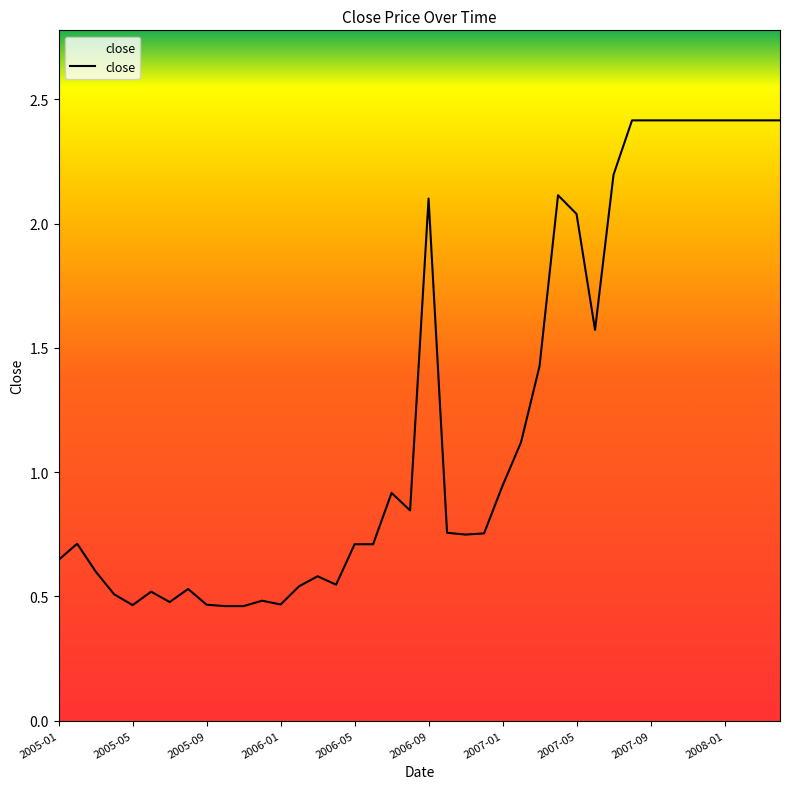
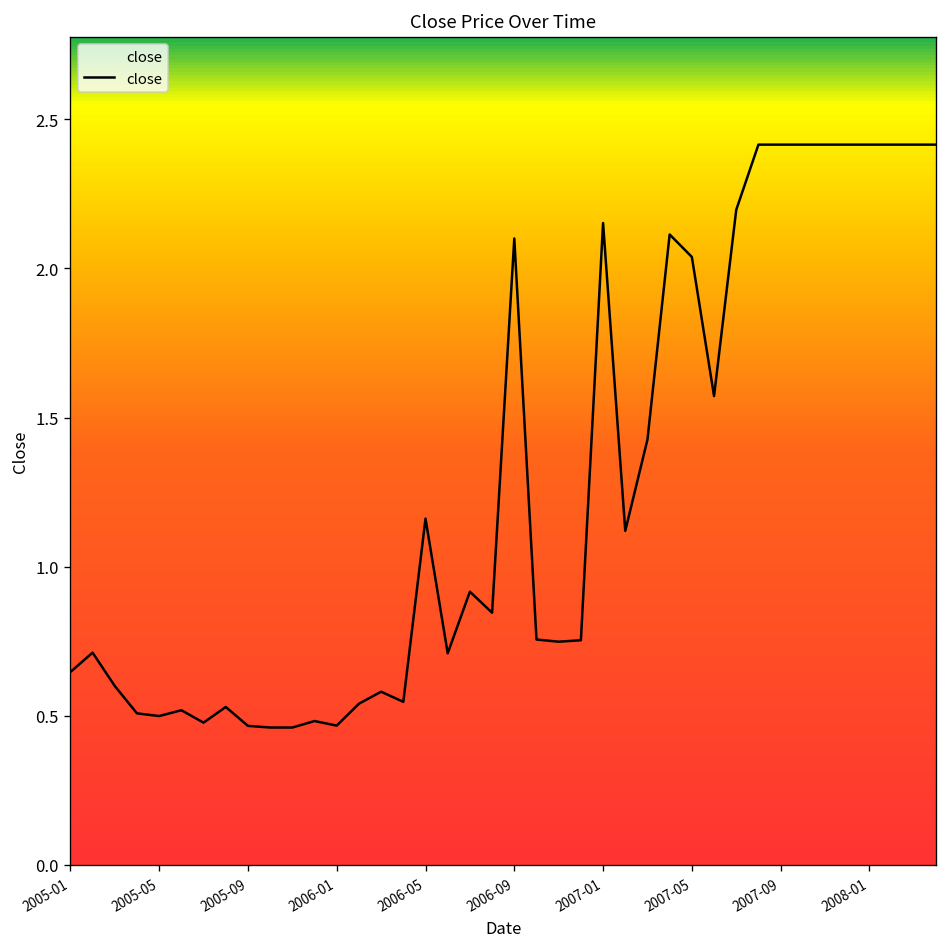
  {
    "2005-01": 0.65,
-   "2005-05": 0.46,
+   "2005-05": 0.50,
    "2005-09": 0.47,
    "2006-01": 0.47,
-   "2006-05": 0.71,
+   "2006-05": 1.16,
    "2006-09": 2.10,
-   "2007-01": 0.95,
+   "2007-01": 2.15,
    "2007-05": 2.04,
    "2007-09": 2.42,
    "2008-01": 2.42
  }
